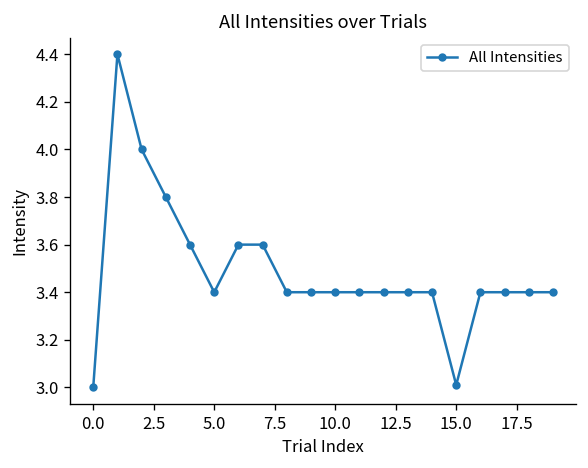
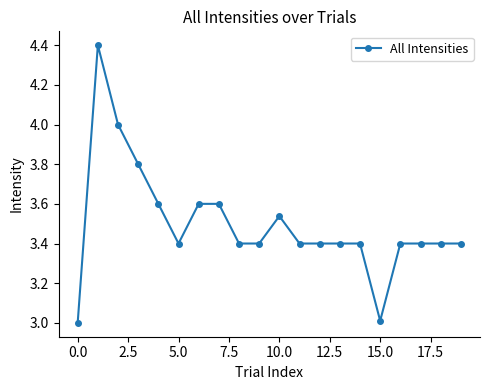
  {
    "0.0": 3.00,
    "5.0": 3.40,
-   "10.0": 3.40,
+   "10.0": 3.54,
    "15.0": 3.01
  }
